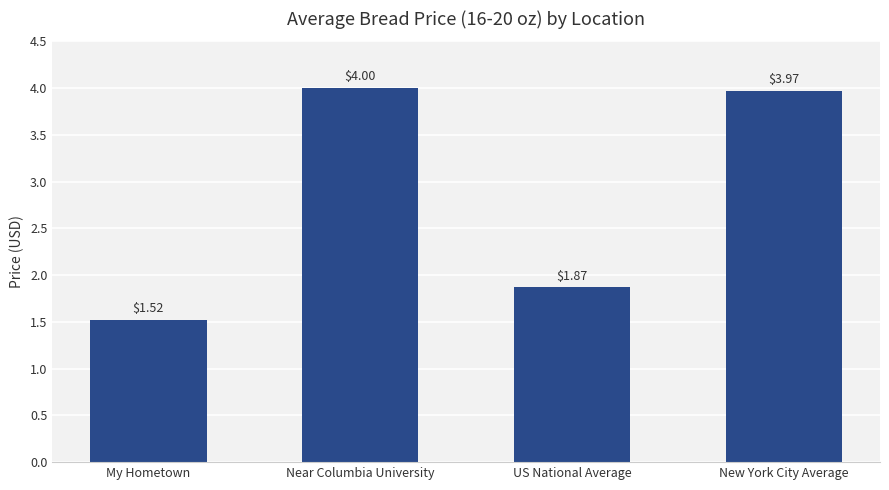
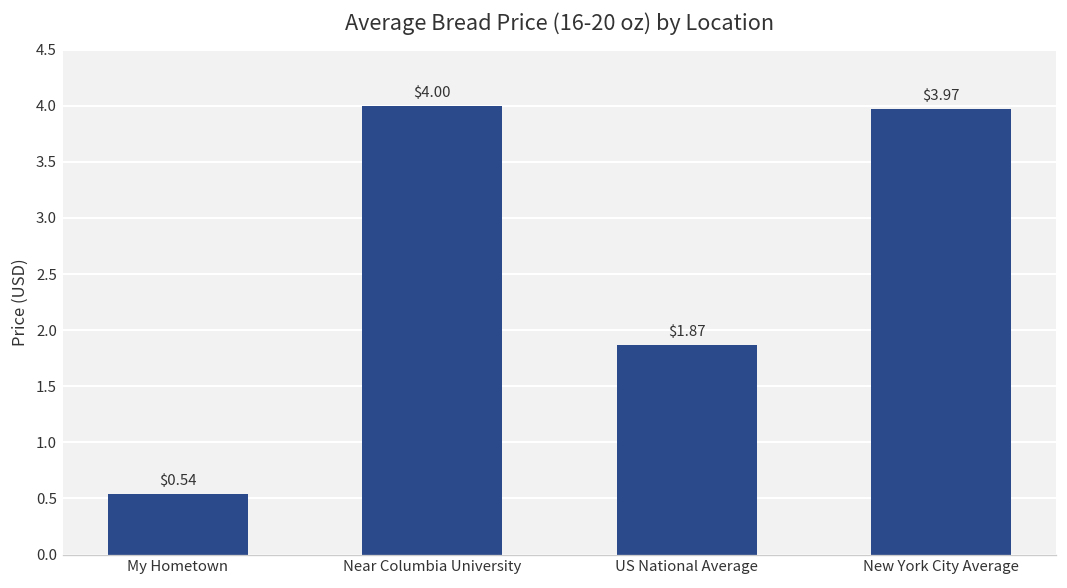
  {
-   "My Hometown": "$1.52",
+   "My Hometown": "$0.54",
    "Near Columbia University": "$4.00",
    "US National Average": "$1.87",
    "New York City Average": "$3.97"
  }
